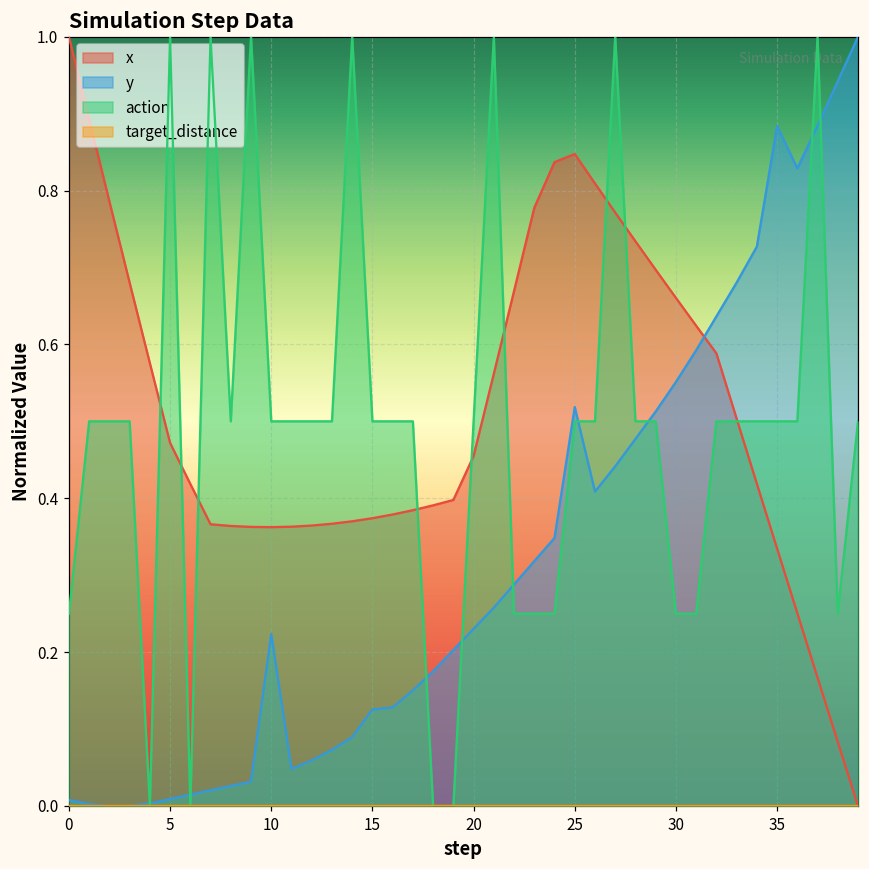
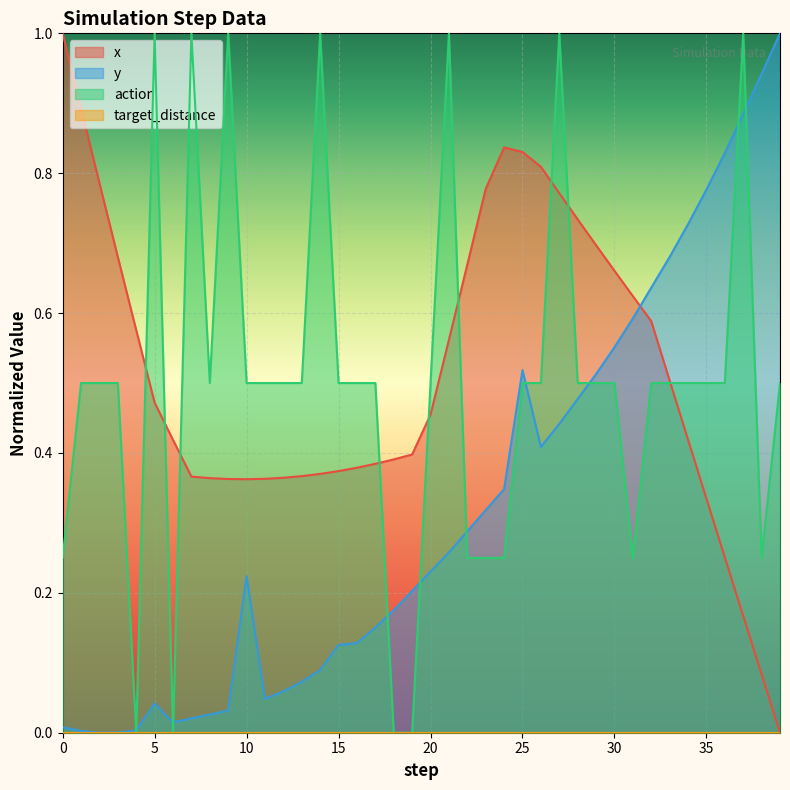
  {
    "x": {
      "0": 1.00,
      "5": 0.47,
      "10": 0.36,
      "15": 0.37,
      "20": 0.45,
-     "25": 0.85,
+     "25": 0.83,
      "30": 0.66,
      "35": 0.33
    },
    "y": {
      "0": 0.01,
-     "5": 0.01,
+     "5": 0.04,
      "10": 0.22,
      "15": 0.13,
      "20": 0.23,
      "25": 0.52,
      "30": 0.55,
-     "35": 0.88
+     "35": 0.78
    },
    "action": {
      "0": 0.25,
      "5": 1.00,
      "10": 0.50,
      "15": 0.50,
      "20": 0.50,
      "25": 0.50,
-     "30": 0.25,
+     "30": 0.50,
      "35": 0.50
    },
    "target_distance": {
      "0": 0.00,
      "5": 0.00,
      "10": 0.00,
      "15": 0.00,
      "20": 0.00,
      "25": 0.00,
      "30": 0.00,
      "35": 0.00
    }
  }
